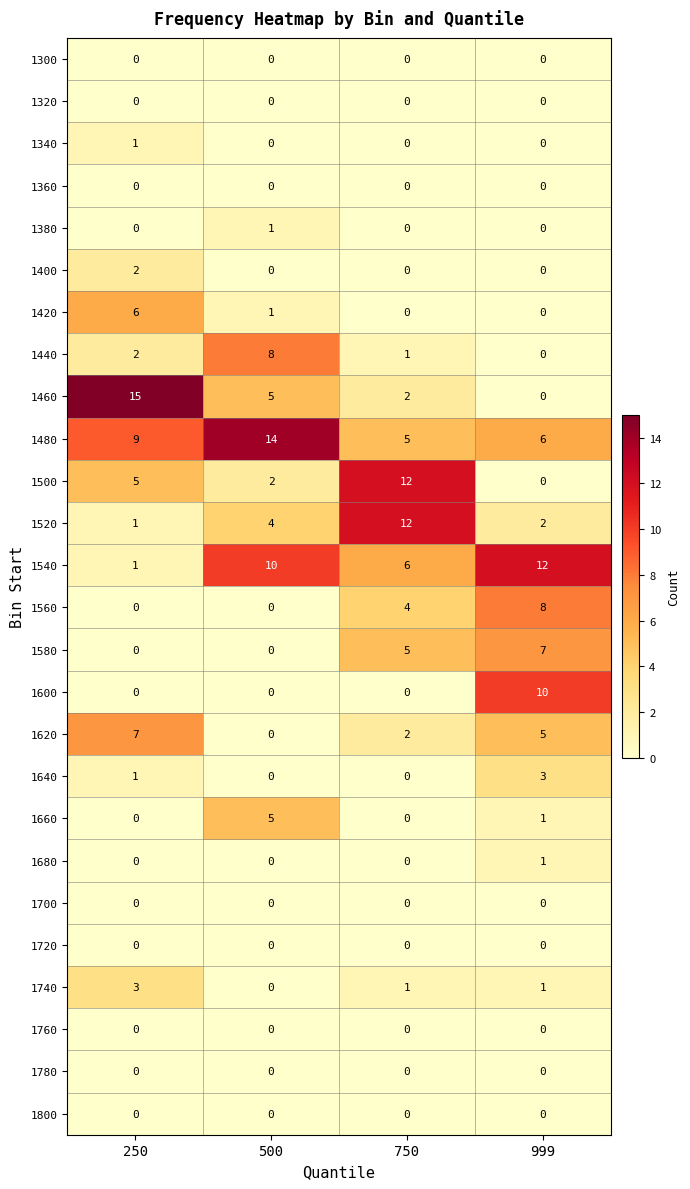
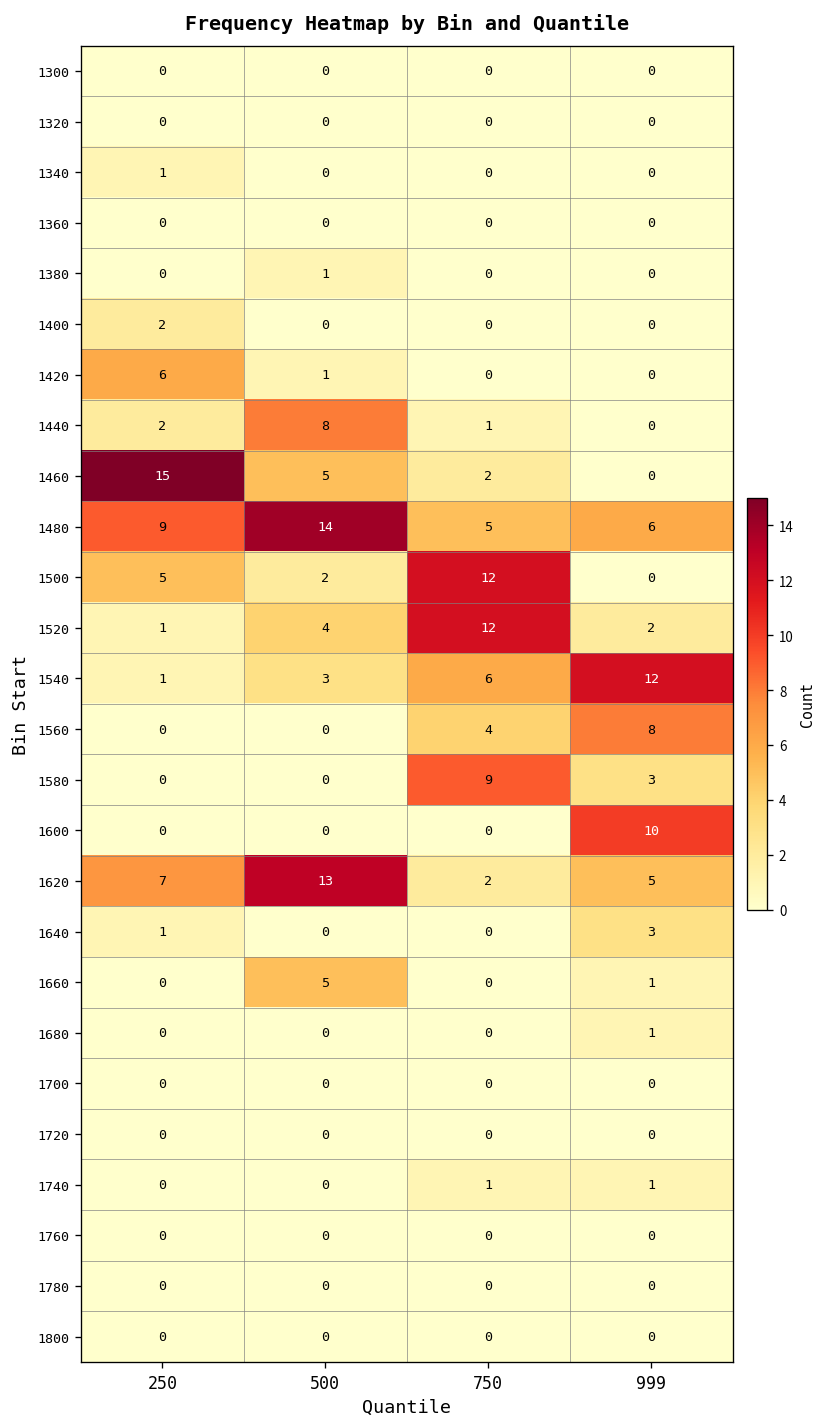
  {
    "1300": {
      "250": 0,
      "500": 0,
      "750": 0,
      "999": 0
    },
    "1320": {
      "250": 0,
      "500": 0,
      "750": 0,
      "999": 0
    },
    "1340": {
      "250": 1,
      "500": 0,
      "750": 0,
      "999": 0
    },
    "1360": {
      "250": 0,
      "500": 0,
      "750": 0,
      "999": 0
    },
    "1380": {
      "250": 0,
      "500": 1,
      "750": 0,
      "999": 0
    },
    "1400": {
      "250": 2,
      "500": 0,
      "750": 0,
      "999": 0
    },
    "1420": {
      "250": 6,
      "500": 1,
      "750": 0,
      "999": 0
    },
    "1440": {
      "250": 2,
      "500": 8,
      "750": 1,
      "999": 0
    },
    "1460": {
      "250": 15,
      "500": 5,
      "750": 2,
      "999": 0
    },
    "1480": {
      "250": 9,
      "500": 14,
      "750": 5,
      "999": 6
    },
    "1500": {
      "250": 5,
      "500": 2,
      "750": 12,
      "999": 0
    },
    "1520": {
      "250": 1,
      "500": 4,
      "750": 12,
      "999": 2
    },
    "1540": {
      "250": 1,
-     "500": 10,
+     "500": 3,
      "750": 6,
      "999": 12
    },
    "1560": {
      "250": 0,
      "500": 0,
      "750": 4,
      "999": 8
    },
    "1580": {
      "250": 0,
      "500": 0,
-     "750": 5,
-     "999": 7
+     "750": 9,
+     "999": 3
    },
    "1600": {
      "250": 0,
      "500": 0,
      "750": 0,
      "999": 10
    },
    "1620": {
      "250": 7,
-     "500": 0,
+     "500": 13,
      "750": 2,
      "999": 5
    },
    "1640": {
      "250": 1,
      "500": 0,
      "750": 0,
      "999": 3
    },
    "1660": {
      "250": 0,
      "500": 5,
      "750": 0,
      "999": 1
    },
    "1680": {
      "250": 0,
      "500": 0,
      "750": 0,
      "999": 1
    },
    "1700": {
      "250": 0,
      "500": 0,
      "750": 0,
      "999": 0
    },
    "1720": {
      "250": 0,
      "500": 0,
      "750": 0,
      "999": 0
    },
    "1740": {
-     "250": 3,
+     "250": 0,
      "500": 0,
      "750": 1,
      "999": 1
    },
    "1760": {
      "250": 0,
      "500": 0,
      "750": 0,
      "999": 0
    },
    "1780": {
      "250": 0,
      "500": 0,
      "750": 0,
      "999": 0
    },
    "1800": {
      "250": 0,
      "500": 0,
      "750": 0,
      "999": 0
    }
  }
